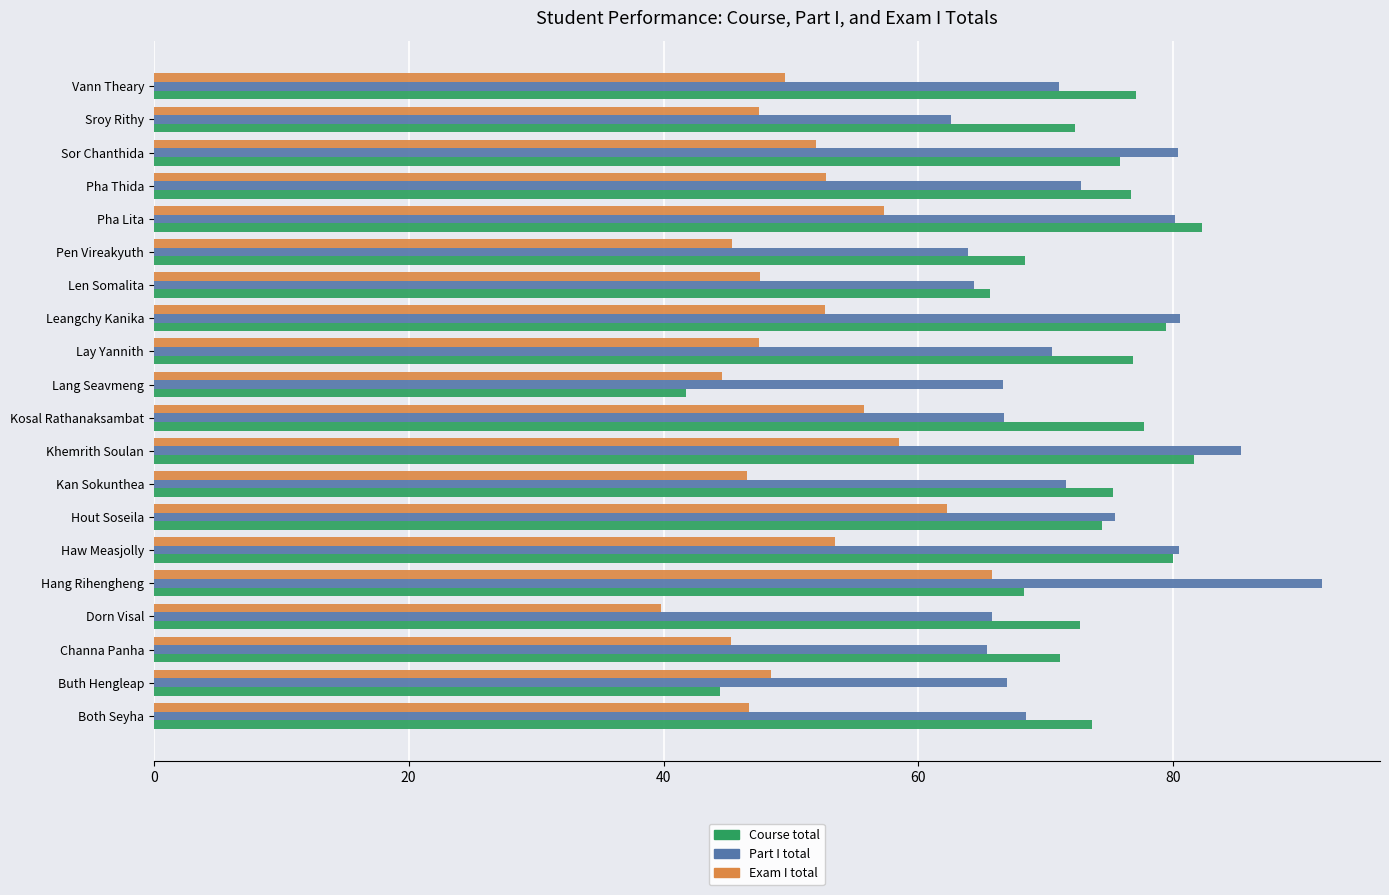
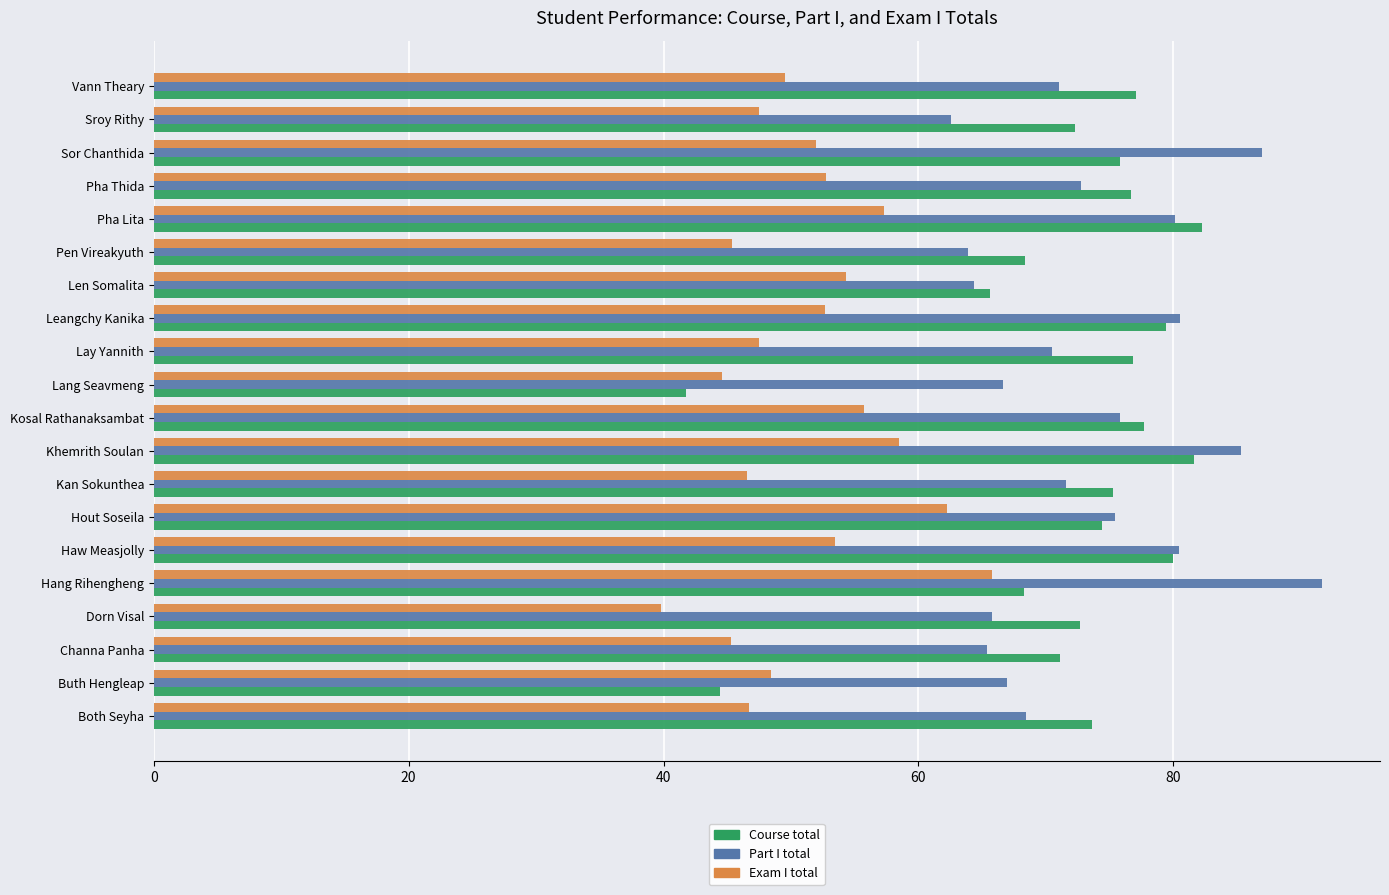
  {
    "Course total": {
      "Vann Theary": 77.1,
      "Sroy Rithy": 72.3,
      "Sor Chanthida": 75.8,
      "Pha Thida": 76.7,
      "Pha Lita": 82.3,
      "Pen Vireakyuth": 68.4,
      "Len Somalita": 65.6,
      "Leangchy Kanika": 79.4,
      "Lay Yannith": 76.8,
      "Lang Seavmeng": 41.8,
      "Kosal Rathanaksambat": 77.7,
      "Khemrith Soulan": 81.6,
      "Kan Sokunthea": 75.3,
      "Hout Soseila": 74.4,
      "Haw Measjolly": 80.0,
      "Hang Rihengheng": 68.3,
      "Dorn Visal": 72.7,
      "Channa Panha": 71.1,
      "Buth Hengleap": 44.4,
      "Both Seyha": 73.7
    },
    "Part I total": {
      "Vann Theary": 71.0,
      "Sroy Rithy": 62.6,
-     "Sor Chanthida": 80.4,
+     "Sor Chanthida": 87.0,
      "Pha Thida": 72.8,
      "Pha Lita": 80.2,
      "Pen Vireakyuth": 63.9,
      "Len Somalita": 64.3,
      "Leangchy Kanika": 80.5,
      "Lay Yannith": 70.5,
      "Lang Seavmeng": 66.6,
-     "Kosal Rathanaksambat": 66.7,
+     "Kosal Rathanaksambat": 75.9,
      "Khemrith Soulan": 85.3,
      "Kan Sokunthea": 71.6,
      "Hout Soseila": 75.5,
      "Haw Measjolly": 80.4,
      "Hang Rihengheng": 91.7,
      "Dorn Visal": 65.8,
      "Channa Panha": 65.4,
      "Buth Hengleap": 67.0,
      "Both Seyha": 68.5
    },
    "Exam I total": {
      "Vann Theary": 49.6,
      "Sroy Rithy": 47.5,
      "Sor Chanthida": 52.0,
      "Pha Thida": 52.8,
      "Pha Lita": 57.3,
      "Pen Vireakyuth": 45.4,
-     "Len Somalita": 47.6,
+     "Len Somalita": 54.3,
      "Leangchy Kanika": 52.6,
      "Lay Yannith": 47.5,
      "Lang Seavmeng": 44.6,
      "Kosal Rathanaksambat": 55.7,
      "Khemrith Soulan": 58.5,
      "Kan Sokunthea": 46.5,
      "Hout Soseila": 62.2,
      "Haw Measjolly": 53.4,
      "Hang Rihengheng": 65.8,
      "Dorn Visal": 39.8,
      "Channa Panha": 45.3,
      "Buth Hengleap": 48.4,
      "Both Seyha": 46.7
    }
  }
